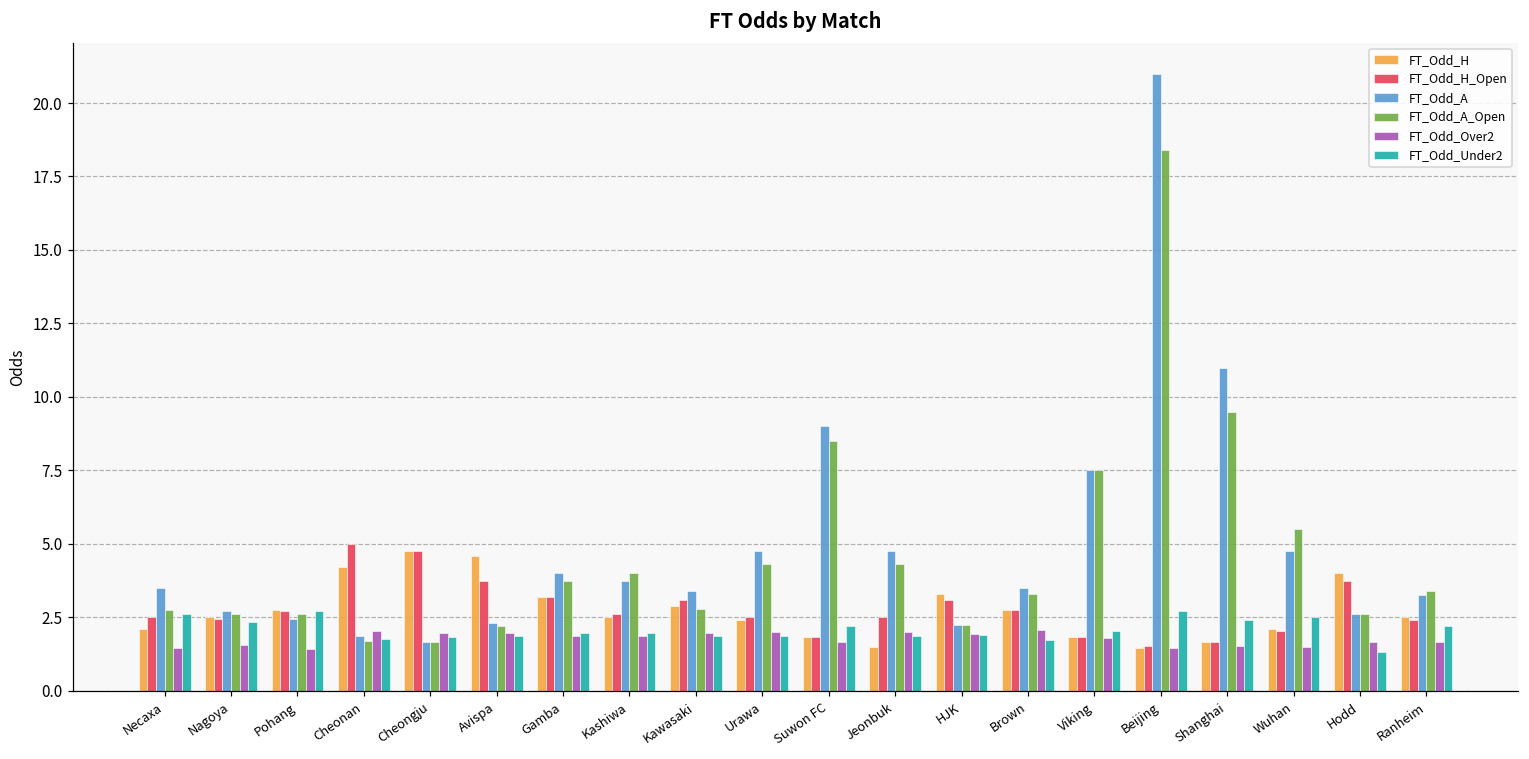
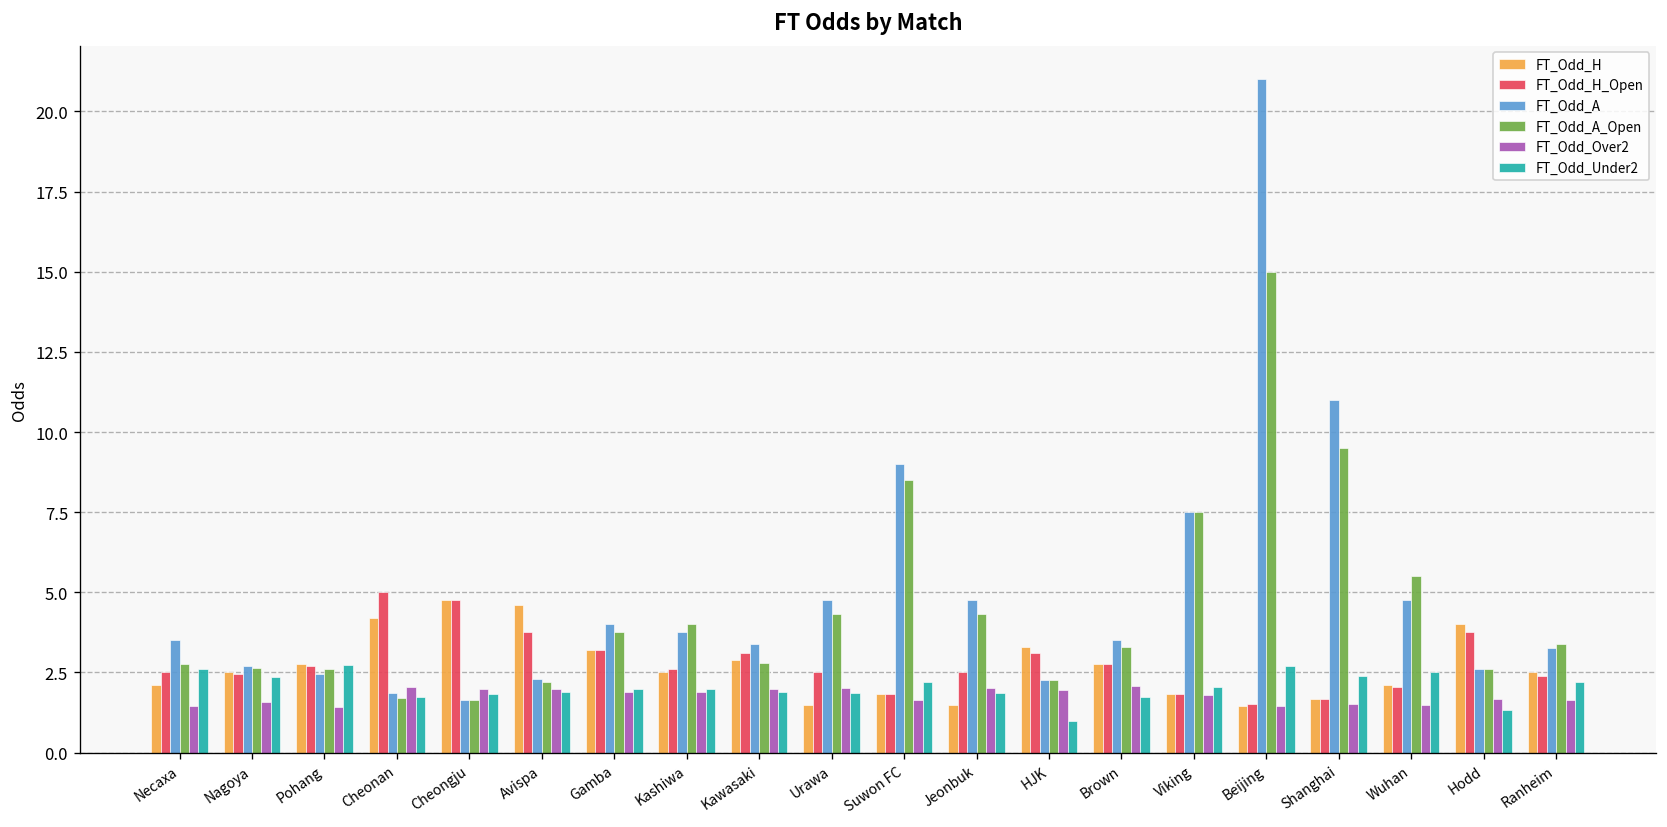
  {
    "FT_Odd_H": {
      "Necaxa": 2.1,
      "Nagoya": 2.5,
      "Pohang": 2.8,
      "Cheonan": 4.2,
      "Cheongju": 4.8,
      "Avispa": 4.6,
      "Gamba": 3.2,
      "Kashiwa": 2.5,
      "Kawasaki": 2.9,
-     "Urawa": 2.4,
+     "Urawa": 1.5,
      "Suwon FC": 1.8,
      "Jeonbuk": 1.5,
      "HJK": 3.3,
      "Brown": 2.8,
      "Viking": 1.8,
      "Beijing": 1.4,
      "Shanghai": 1.7,
      "Wuhan": 2.1,
      "Hodd": 4.0,
      "Ranheim": 2.5
    },
    "FT_Odd_H_Open": {
      "Necaxa": 2.5,
      "Nagoya": 2.5,
      "Pohang": 2.7,
      "Cheonan": 5.0,
      "Cheongju": 4.8,
      "Avispa": 3.8,
      "Gamba": 3.2,
      "Kashiwa": 2.6,
      "Kawasaki": 3.1,
      "Urawa": 2.5,
      "Suwon FC": 1.8,
      "Jeonbuk": 2.5,
      "HJK": 3.1,
      "Brown": 2.8,
      "Viking": 1.8,
      "Beijing": 1.5,
      "Shanghai": 1.7,
      "Wuhan": 2.1,
      "Hodd": 3.8,
      "Ranheim": 2.4
    },
    "FT_Odd_A": {
      "Necaxa": 3.5,
      "Nagoya": 2.7,
      "Pohang": 2.5,
      "Cheonan": 1.9,
      "Cheongju": 1.7,
      "Avispa": 2.3,
      "Gamba": 4.0,
      "Kashiwa": 3.8,
      "Kawasaki": 3.4,
      "Urawa": 4.8,
      "Suwon FC": 9.0,
      "Jeonbuk": 4.8,
      "HJK": 2.3,
      "Brown": 3.5,
      "Viking": 7.5,
      "Beijing": 21.0,
      "Shanghai": 11.0,
      "Wuhan": 4.8,
      "Hodd": 2.6,
      "Ranheim": 3.3
    },
    "FT_Odd_A_Open": {
      "Necaxa": 2.8,
      "Nagoya": 2.6,
      "Pohang": 2.6,
      "Cheonan": 1.7,
      "Cheongju": 1.7,
      "Avispa": 2.2,
      "Gamba": 3.8,
      "Kashiwa": 4.0,
      "Kawasaki": 2.8,
      "Urawa": 4.3,
      "Suwon FC": 8.5,
      "Jeonbuk": 4.3,
      "HJK": 2.3,
      "Brown": 3.3,
      "Viking": 7.5,
-     "Beijing": 18.4,
+     "Beijing": 15.0,
      "Shanghai": 9.5,
      "Wuhan": 5.5,
      "Hodd": 2.6,
      "Ranheim": 3.4
    },
    "FT_Odd_Over2": {
      "Necaxa": 1.4,
      "Nagoya": 1.6,
      "Pohang": 1.4,
      "Cheonan": 2.1,
      "Cheongju": 2.0,
      "Avispa": 2.0,
      "Gamba": 1.9,
      "Kashiwa": 1.9,
      "Kawasaki": 2.0,
      "Urawa": 2.0,
      "Suwon FC": 1.7,
      "Jeonbuk": 2.0,
      "HJK": 2.0,
      "Brown": 2.1,
      "Viking": 1.8,
      "Beijing": 1.4,
      "Shanghai": 1.5,
      "Wuhan": 1.5,
      "Hodd": 1.7,
      "Ranheim": 1.7
    },
    "FT_Odd_Under2": {
      "Necaxa": 2.6,
      "Nagoya": 2.4,
      "Pohang": 2.7,
      "Cheonan": 1.8,
      "Cheongju": 1.8,
      "Avispa": 1.9,
      "Gamba": 2.0,
      "Kashiwa": 2.0,
      "Kawasaki": 1.9,
      "Urawa": 1.9,
      "Suwon FC": 2.2,
      "Jeonbuk": 1.9,
-     "HJK": 1.9,
+     "HJK": 1.0,
      "Brown": 1.7,
      "Viking": 2.1,
      "Beijing": 2.7,
      "Shanghai": 2.4,
      "Wuhan": 2.5,
      "Hodd": 1.3,
      "Ranheim": 2.2
    }
  }
